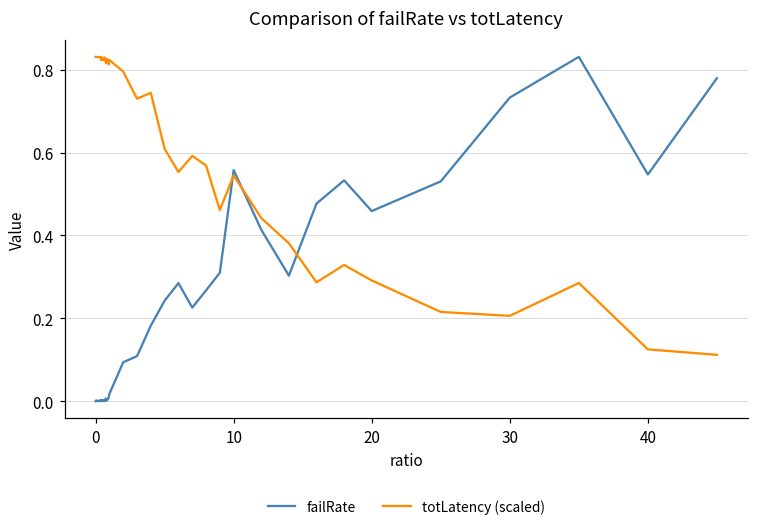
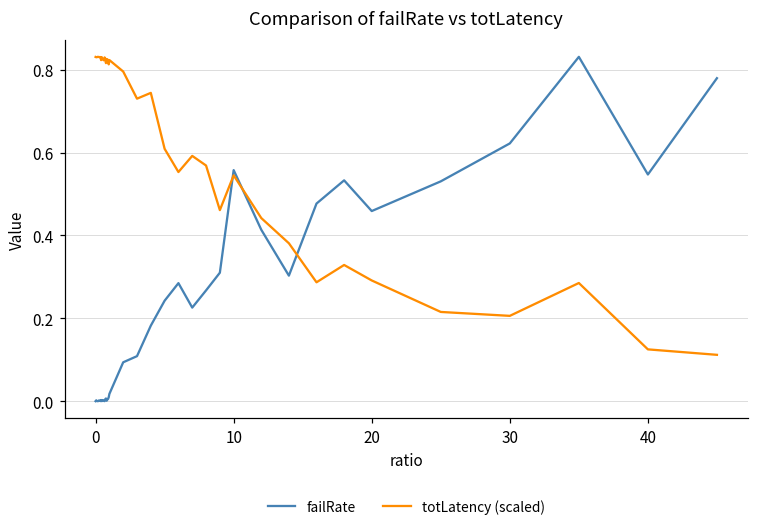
  {
    "failRate": {
      "0": 0.00,
      "10": 0.56,
      "20": 0.46,
-     "30": 0.73,
+     "30": 0.62,
      "40": 0.55
    },
    "totLatency (scaled)": {
      "0": 0.83,
      "10": 0.54,
      "20": 0.29,
      "30": 0.21,
      "40": 0.12
    }
  }
